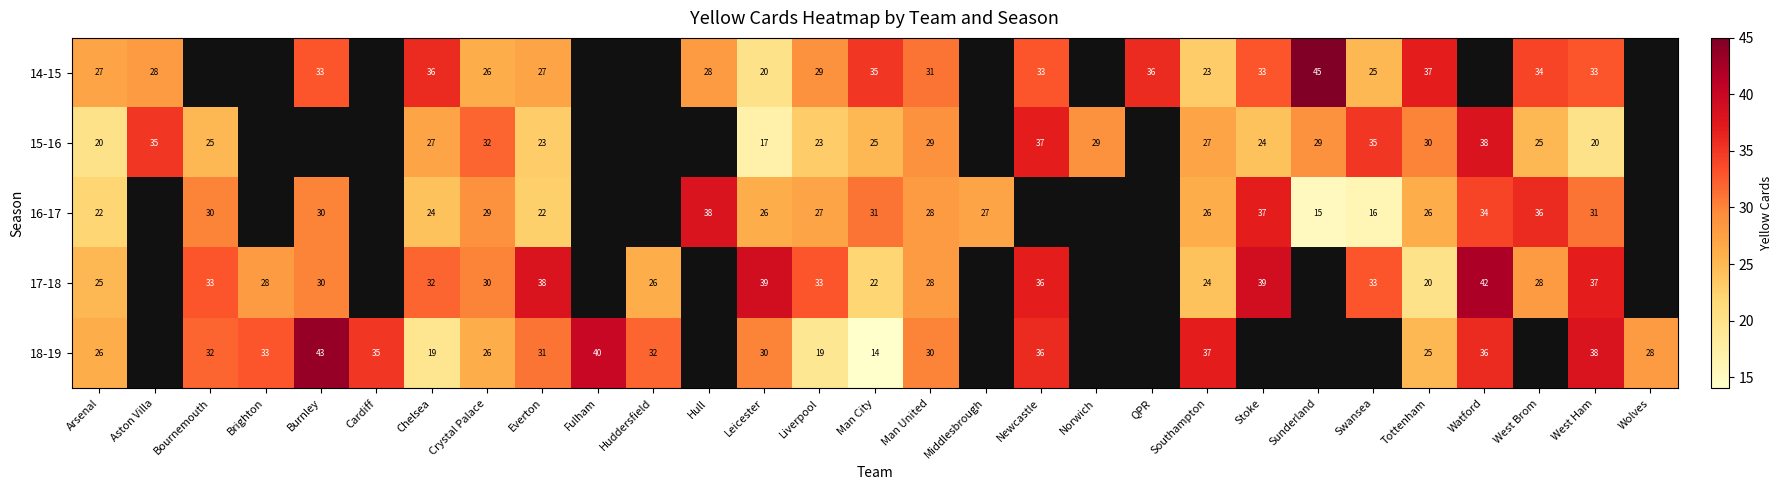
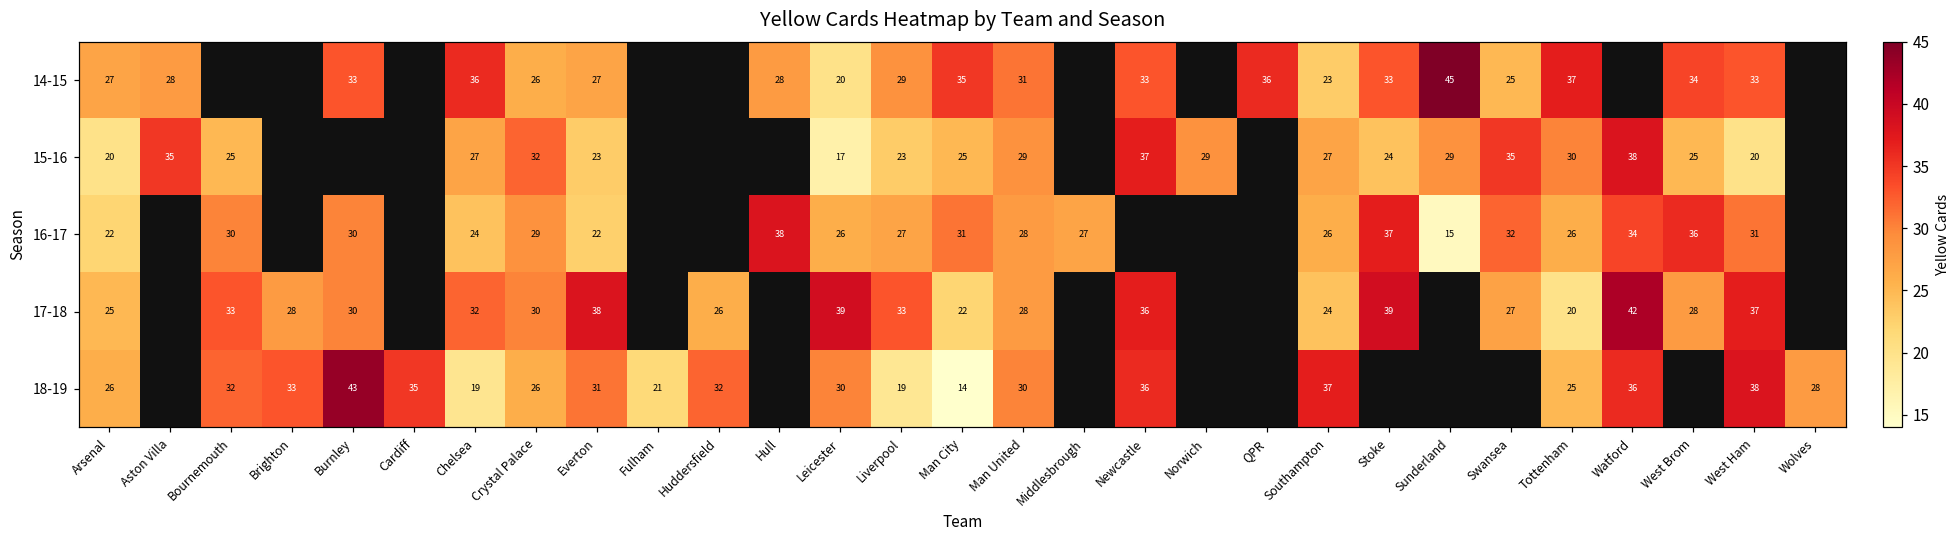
  {
    "14-15": {
      "Arsenal": 27,
      "Aston Villa": 28,
      "Burnley": 33,
      "Chelsea": 36,
      "Crystal Palace": 26,
      "Everton": 27,
      "Hull": 28,
      "Leicester": 20,
      "Liverpool": 29,
      "Man City": 35,
      "Man United": 31,
      "Newcastle": 33,
      "QPR": 36,
      "Southampton": 23,
      "Stoke": 33,
      "Sunderland": 45,
      "Swansea": 25,
      "Tottenham": 37,
      "West Brom": 34,
      "West Ham": 33
    },
    "15-16": {
      "Arsenal": 20,
      "Aston Villa": 35,
      "Bournemouth": 25,
      "Chelsea": 27,
      "Crystal Palace": 32,
      "Everton": 23,
      "Leicester": 17,
      "Liverpool": 23,
      "Man City": 25,
      "Man United": 29,
      "Newcastle": 37,
      "Norwich": 29,
      "Southampton": 27,
      "Stoke": 24,
      "Sunderland": 29,
      "Swansea": 35,
      "Tottenham": 30,
      "Watford": 38,
      "West Brom": 25,
      "West Ham": 20
    },
    "16-17": {
      "Arsenal": 22,
      "Bournemouth": 30,
      "Burnley": 30,
      "Chelsea": 24,
      "Crystal Palace": 29,
      "Everton": 22,
      "Hull": 38,
      "Leicester": 26,
      "Liverpool": 27,
      "Man City": 31,
      "Man United": 28,
      "Middlesbrough": 27,
      "Southampton": 26,
      "Stoke": 37,
      "Sunderland": 15,
-     "Swansea": 16,
+     "Swansea": 32,
      "Tottenham": 26,
      "Watford": 34,
      "West Brom": 36,
      "West Ham": 31
    },
    "17-18": {
      "Arsenal": 25,
      "Bournemouth": 33,
      "Brighton": 28,
      "Burnley": 30,
      "Chelsea": 32,
      "Crystal Palace": 30,
      "Everton": 38,
      "Huddersfield": 26,
      "Leicester": 39,
      "Liverpool": 33,
      "Man City": 22,
      "Man United": 28,
      "Newcastle": 36,
      "Southampton": 24,
      "Stoke": 39,
-     "Swansea": 33,
+     "Swansea": 27,
      "Tottenham": 20,
      "Watford": 42,
      "West Brom": 28,
      "West Ham": 37
    },
    "18-19": {
      "Arsenal": 26,
      "Bournemouth": 32,
      "Brighton": 33,
      "Burnley": 43,
      "Cardiff": 35,
      "Chelsea": 19,
      "Crystal Palace": 26,
      "Everton": 31,
-     "Fulham": 40,
+     "Fulham": 21,
      "Huddersfield": 32,
      "Leicester": 30,
      "Liverpool": 19,
      "Man City": 14,
      "Man United": 30,
      "Newcastle": 36,
      "Southampton": 37,
      "Tottenham": 25,
      "Watford": 36,
      "West Ham": 38,
      "Wolves": 28
    }
  }
